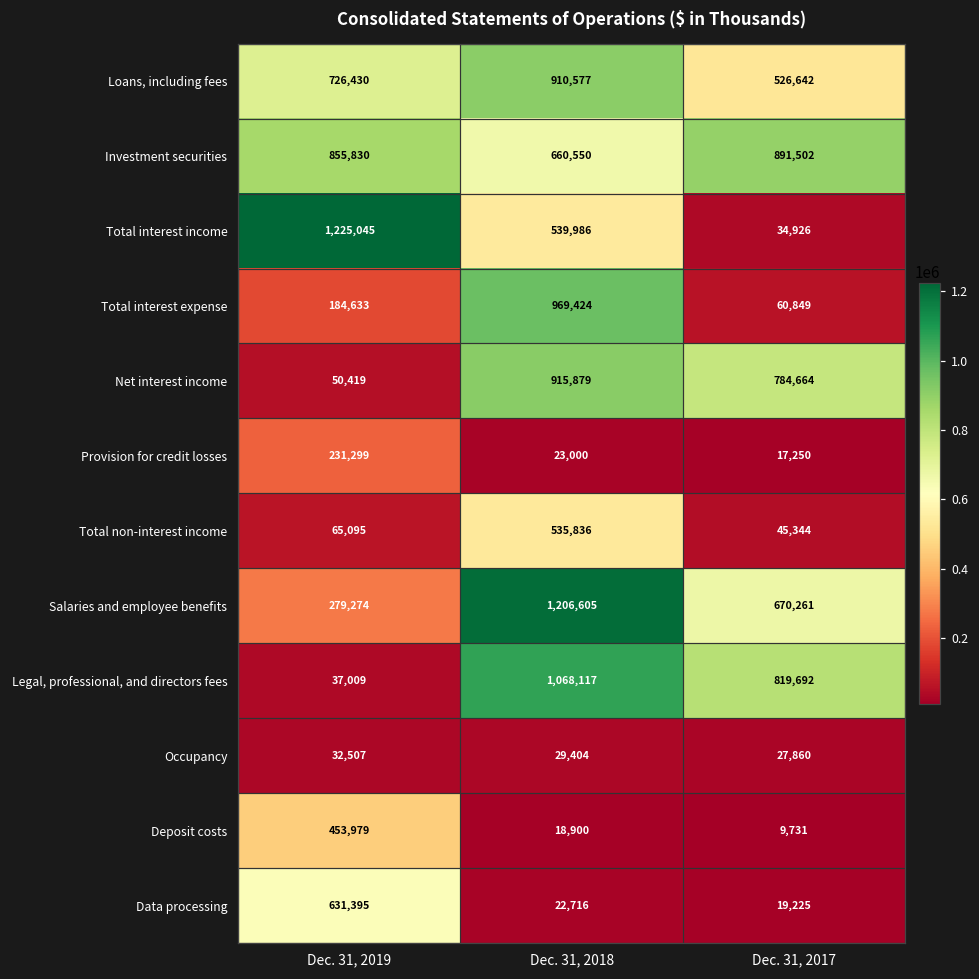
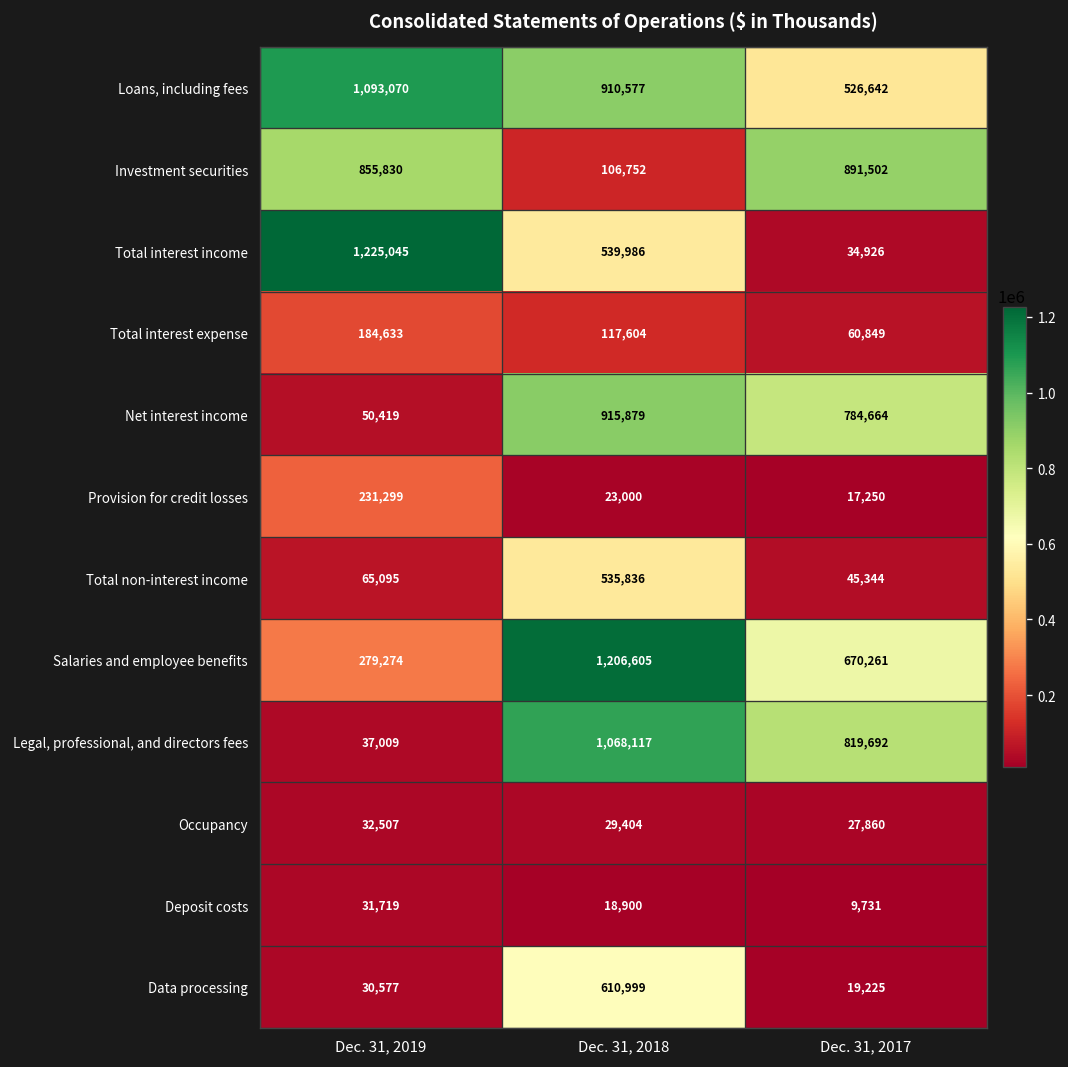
  {
    "Loans, including fees": {
-     "Dec. 31, 2019": "726,430",
+     "Dec. 31, 2019": "1,093,070",
      "Dec. 31, 2018": "910,577",
      "Dec. 31, 2017": "526,642"
    },
    "Investment securities": {
      "Dec. 31, 2019": "855,830",
-     "Dec. 31, 2018": "660,550",
+     "Dec. 31, 2018": "106,752",
      "Dec. 31, 2017": "891,502"
    },
    "Total interest income": {
      "Dec. 31, 2019": "1,225,045",
      "Dec. 31, 2018": "539,986",
      "Dec. 31, 2017": "34,926"
    },
    "Total interest expense": {
      "Dec. 31, 2019": "184,633",
-     "Dec. 31, 2018": "969,424",
+     "Dec. 31, 2018": "117,604",
      "Dec. 31, 2017": "60,849"
    },
    "Net interest income": {
      "Dec. 31, 2019": "50,419",
      "Dec. 31, 2018": "915,879",
      "Dec. 31, 2017": "784,664"
    },
    "Provision for credit losses": {
      "Dec. 31, 2019": "231,299",
      "Dec. 31, 2018": "23,000",
      "Dec. 31, 2017": "17,250"
    },
    "Total non-interest income": {
      "Dec. 31, 2019": "65,095",
      "Dec. 31, 2018": "535,836",
      "Dec. 31, 2017": "45,344"
    },
    "Salaries and employee benefits": {
      "Dec. 31, 2019": "279,274",
      "Dec. 31, 2018": "1,206,605",
      "Dec. 31, 2017": "670,261"
    },
    "Legal, professional, and directors fees": {
      "Dec. 31, 2019": "37,009",
      "Dec. 31, 2018": "1,068,117",
      "Dec. 31, 2017": "819,692"
    },
    "Occupancy": {
      "Dec. 31, 2019": "32,507",
      "Dec. 31, 2018": "29,404",
      "Dec. 31, 2017": "27,860"
    },
    "Deposit costs": {
-     "Dec. 31, 2019": "453,979",
+     "Dec. 31, 2019": "31,719",
      "Dec. 31, 2018": "18,900",
      "Dec. 31, 2017": "9,731"
    },
    "Data processing": {
-     "Dec. 31, 2019": "631,395",
-     "Dec. 31, 2018": "22,716",
+     "Dec. 31, 2019": "30,577",
+     "Dec. 31, 2018": "610,999",
      "Dec. 31, 2017": "19,225"
    }
  }
